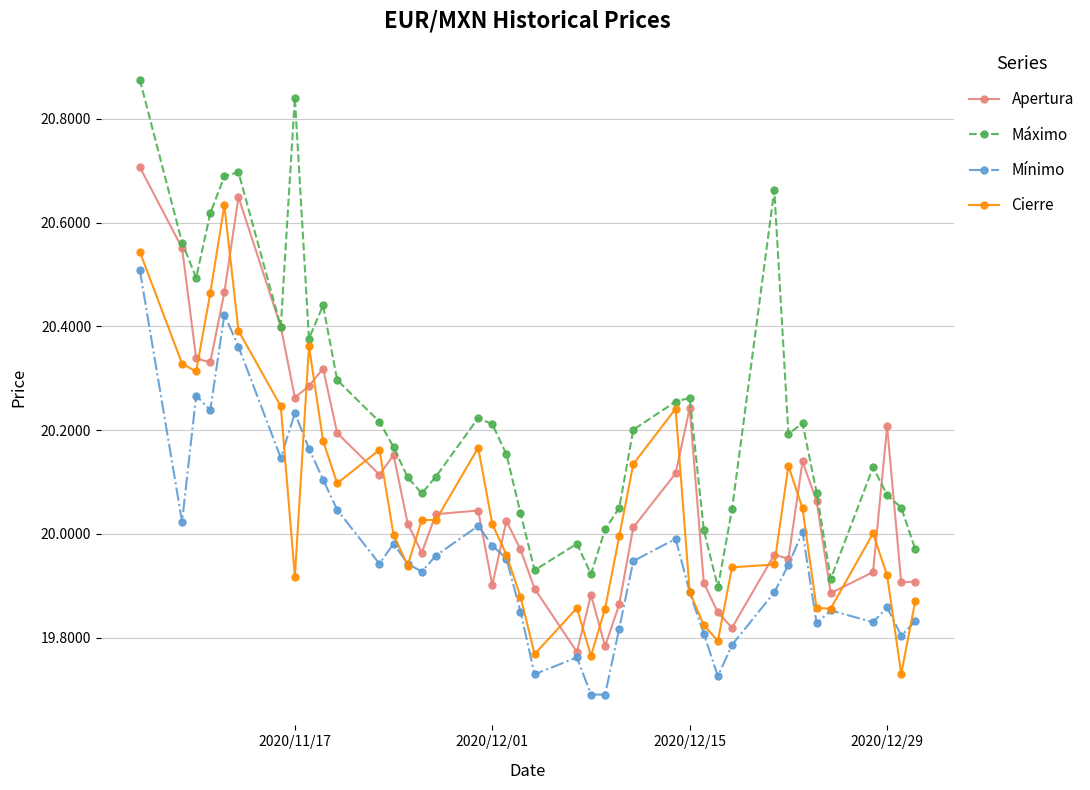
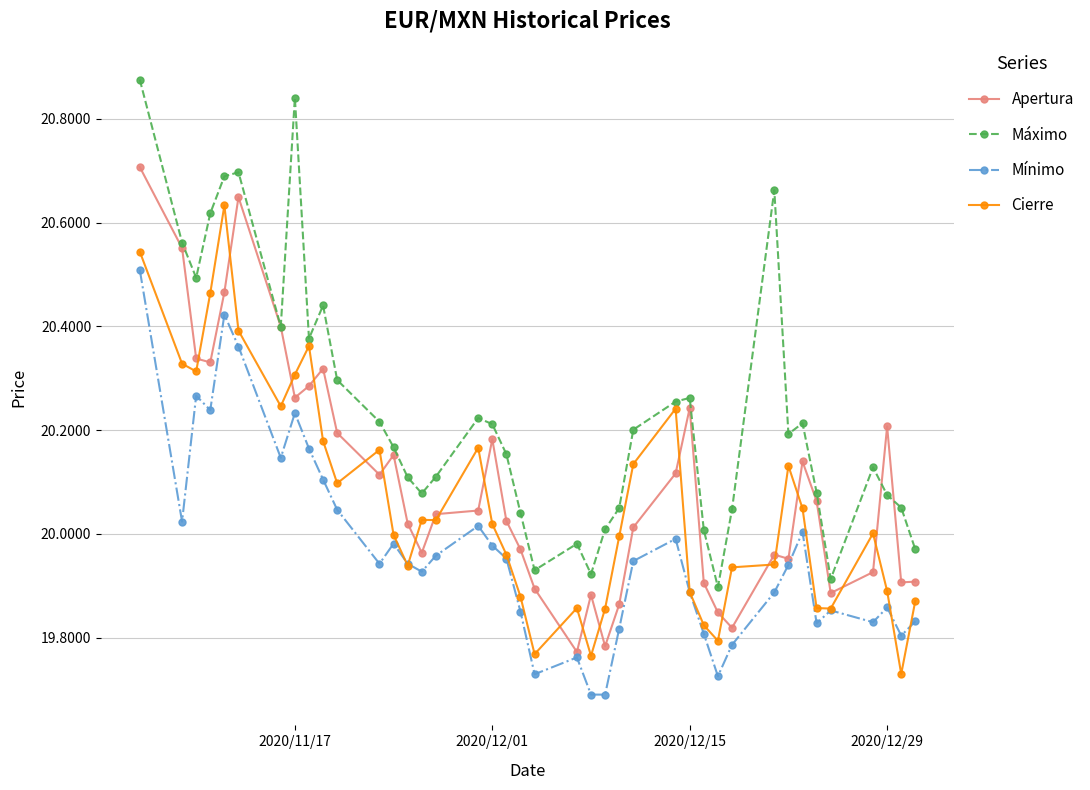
  {
    "Apertura": {
      "2020/11/17": 20.26,
-     "2020/12/01": 19.90,
+     "2020/12/01": 20.18,
      "2020/12/15": 20.24,
      "2020/12/29": 20.21
    },
    "Máximo": {
      "2020/11/17": 20.84,
      "2020/12/01": 20.21,
      "2020/12/15": 20.26,
      "2020/12/29": 20.08
    },
    "Mínimo": {
      "2020/11/17": 20.23,
      "2020/12/01": 19.98,
      "2020/12/29": 19.86
    },
    "Cierre": {
-     "2020/11/17": 19.92,
+     "2020/11/17": 20.31,
      "2020/12/01": 20.02,
-     "2020/12/29": 19.92
+     "2020/12/29": 19.89
    }
  }
